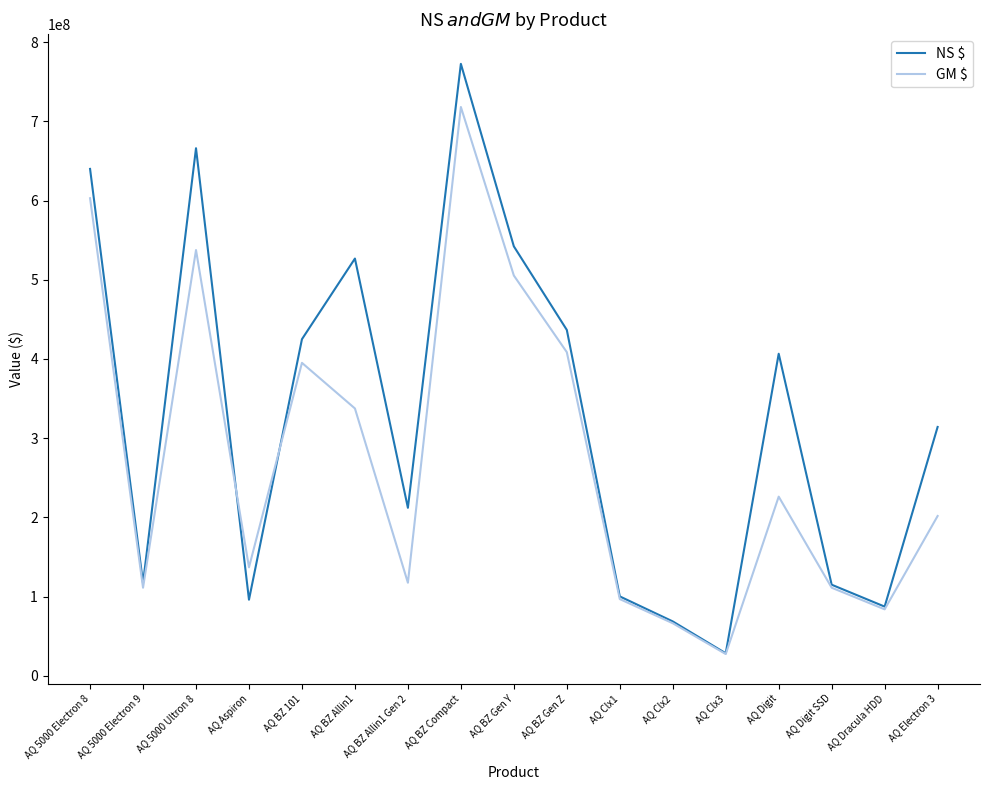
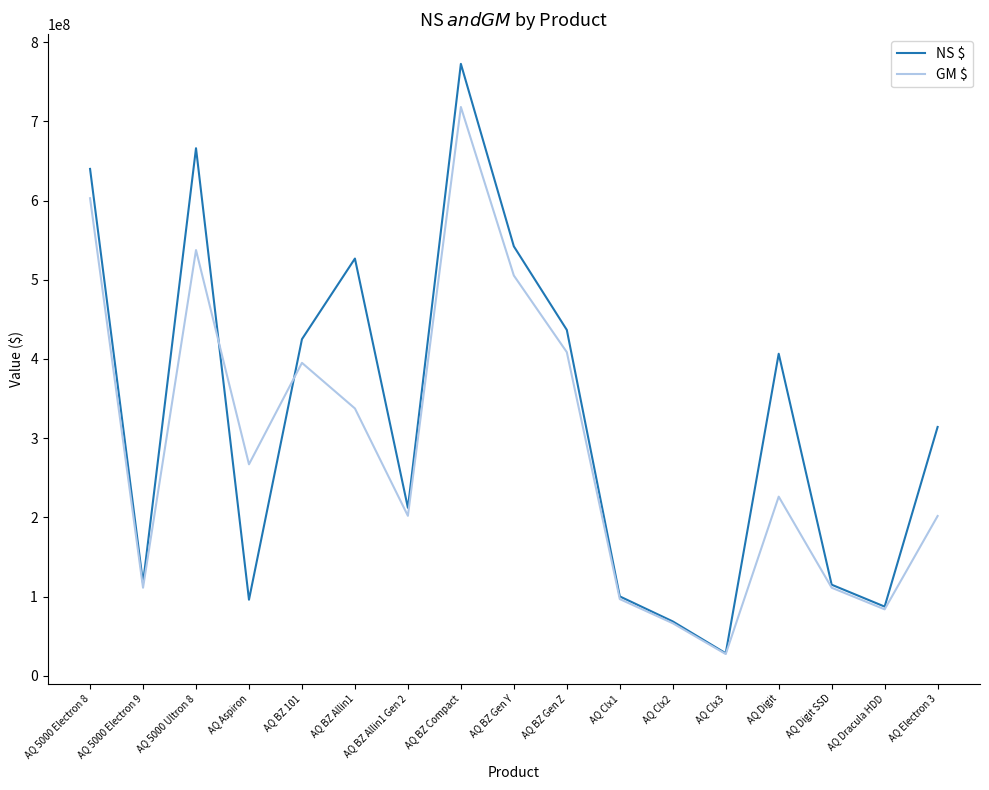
  {
    "NS $": {
      "AQ 5000 Electron 8": 640000000,
      "AQ 5000 Electron 9": 120000000,
      "AQ 5000 Ultron 8": 670000000,
      "AQ Aspiron": 100000000,
      "AQ BZ 101": 430000000,
      "AQ BZ Allin1": 530000000,
      "AQ BZ Allin1 Gen 2": 210000000,
      "AQ BZ Compact": 770000000,
      "AQ BZ Gen Y": 540000000,
      "AQ BZ Gen Z": 440000000,
      "AQ Clx1": 100000000,
      "AQ Digit": 410000000,
      "AQ Digit SSD": 110000000,
      "AQ Dracula HDD": 90000000,
      "AQ Electron 3": 310000000
    },
    "GM $": {
      "AQ 5000 Electron 8": 600000000,
      "AQ 5000 Electron 9": 110000000,
      "AQ 5000 Ultron 8": 540000000,
-     "AQ Aspiron": 140000000,
+     "AQ Aspiron": 270000000,
      "AQ BZ 101": 400000000,
      "AQ BZ Allin1": 340000000,
-     "AQ BZ Allin1 Gen 2": 120000000,
+     "AQ BZ Allin1 Gen 2": 200000000,
      "AQ BZ Compact": 720000000,
      "AQ BZ Gen Y": 510000000,
      "AQ BZ Gen Z": 410000000,
      "AQ Clx1": 100000000,
      "AQ Digit": 230000000,
      "AQ Digit SSD": 110000000,
      "AQ Dracula HDD": 80000000,
      "AQ Electron 3": 200000000
    }
  }
